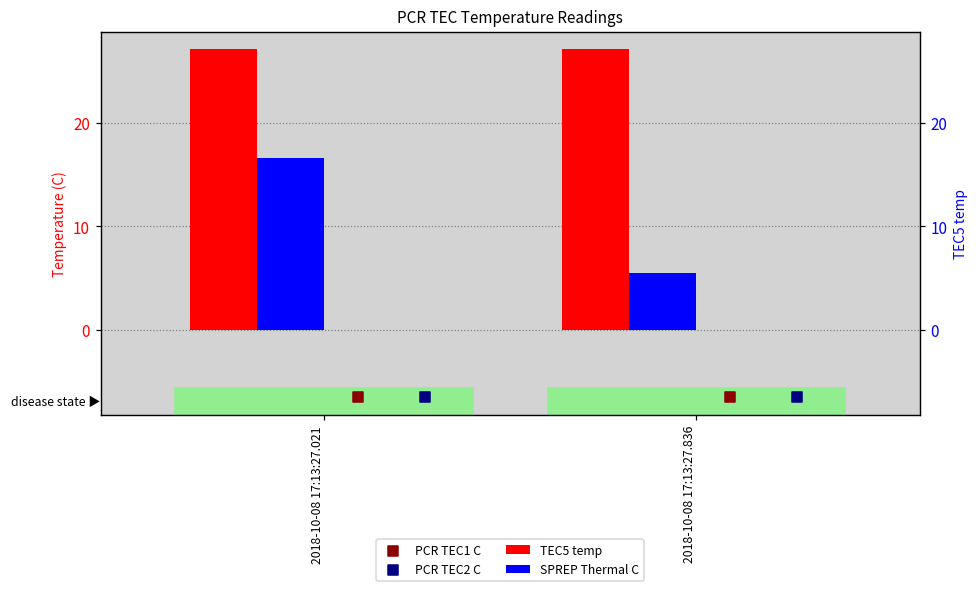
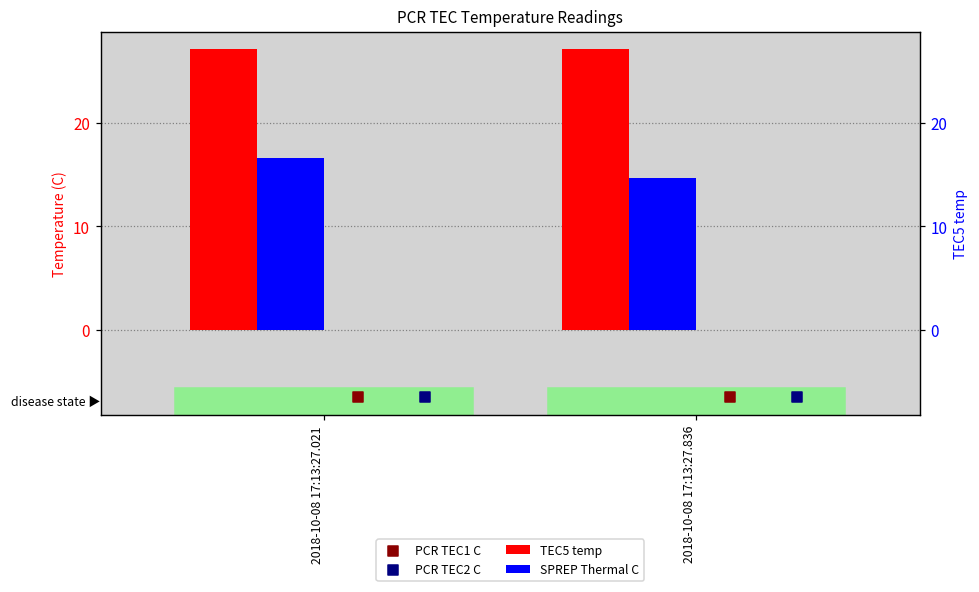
  {
    "TEC5 temp": {
      "2018-10-08 17:13:27.021": 27,
      "2018-10-08 17:13:27.836": 27
    },
    "SPREP Thermal C": {
      "2018-10-08 17:13:27.021": 17,
-     "2018-10-08 17:13:27.836": 5
+     "2018-10-08 17:13:27.836": 15
    }
  }
